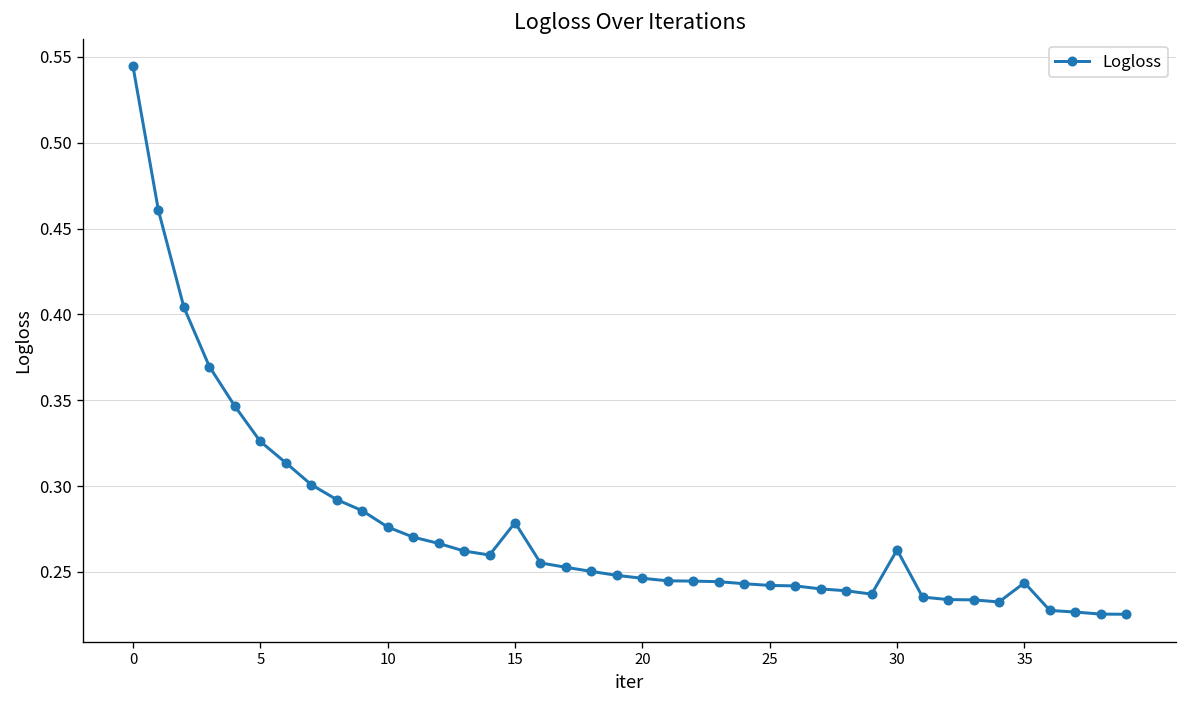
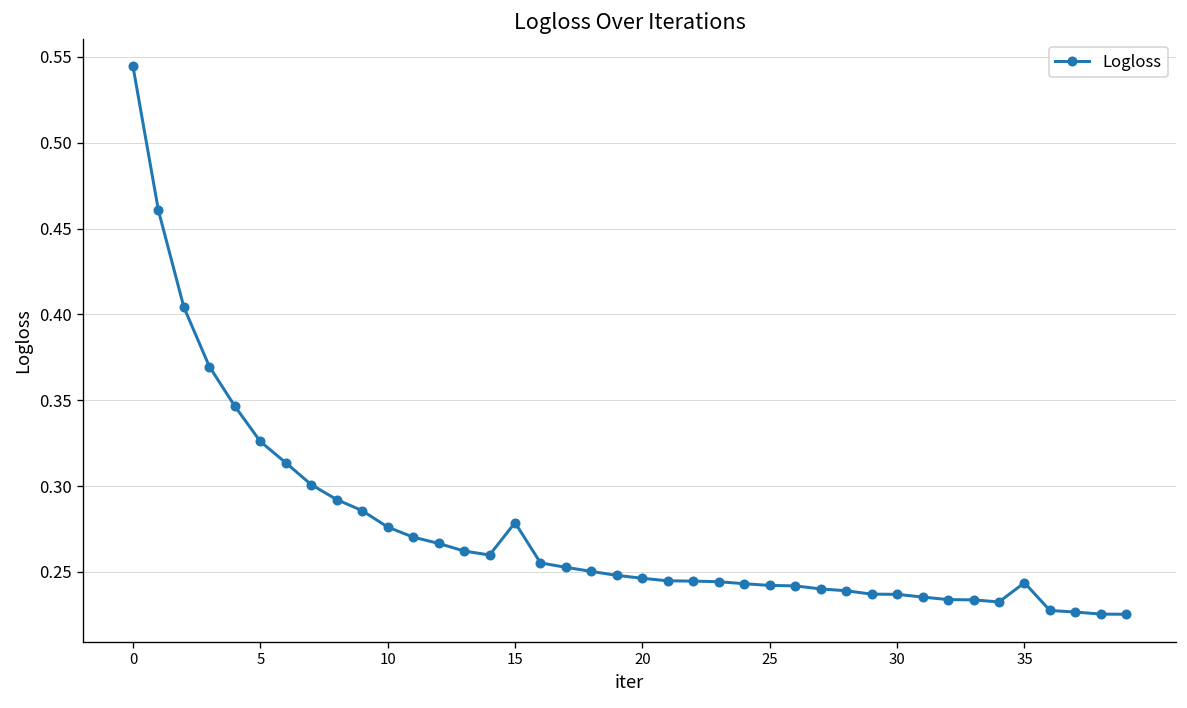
  {
    "0": 0.545,
    "5": 0.326,
    "10": 0.276,
    "15": 0.279,
    "20": 0.246,
    "25": 0.242,
-   "30": 0.263,
+   "30": 0.237,
    "35": 0.244
  }
